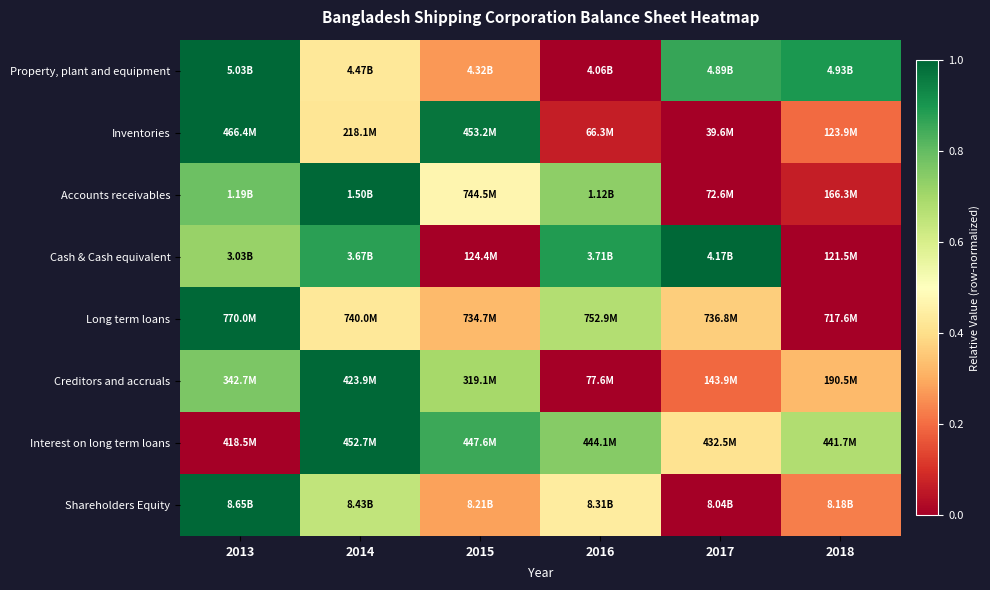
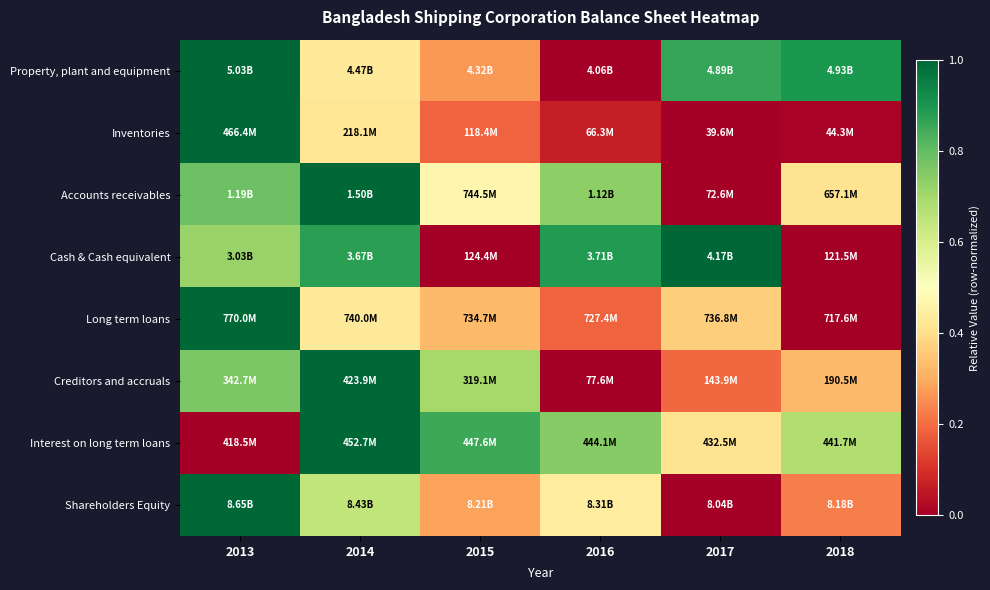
  {
    "Property, plant and equipment": {
      "2013": "5.03B",
      "2014": "4.47B",
      "2015": "4.32B",
      "2016": "4.06B",
      "2017": "4.89B",
      "2018": "4.93B"
    },
    "Inventories": {
      "2013": "466.4M",
      "2014": "218.1M",
-     "2015": "453.2M",
+     "2015": "118.4M",
      "2016": "66.3M",
      "2017": "39.6M",
-     "2018": "123.9M"
+     "2018": "44.3M"
    },
    "Accounts receivables": {
      "2013": "1.19B",
      "2014": "1.50B",
      "2015": "744.5M",
      "2016": "1.12B",
      "2017": "72.6M",
-     "2018": "166.3M"
+     "2018": "657.1M"
    },
    "Cash & Cash equivalent": {
      "2013": "3.03B",
      "2014": "3.67B",
      "2015": "124.4M",
      "2016": "3.71B",
      "2017": "4.17B",
      "2018": "121.5M"
    },
    "Long term loans": {
      "2013": "770.0M",
      "2014": "740.0M",
      "2015": "734.7M",
-     "2016": "752.9M",
+     "2016": "727.4M",
      "2017": "736.8M",
      "2018": "717.6M"
    },
    "Creditors and accruals": {
      "2013": "342.7M",
      "2014": "423.9M",
      "2015": "319.1M",
      "2016": "77.6M",
      "2017": "143.9M",
      "2018": "190.5M"
    },
    "Interest on long term loans": {
      "2013": "418.5M",
      "2014": "452.7M",
      "2015": "447.6M",
      "2016": "444.1M",
      "2017": "432.5M",
      "2018": "441.7M"
    },
    "Shareholders Equity": {
      "2013": "8.65B",
      "2014": "8.43B",
      "2015": "8.21B",
      "2016": "8.31B",
      "2017": "8.04B",
      "2018": "8.18B"
    }
  }
